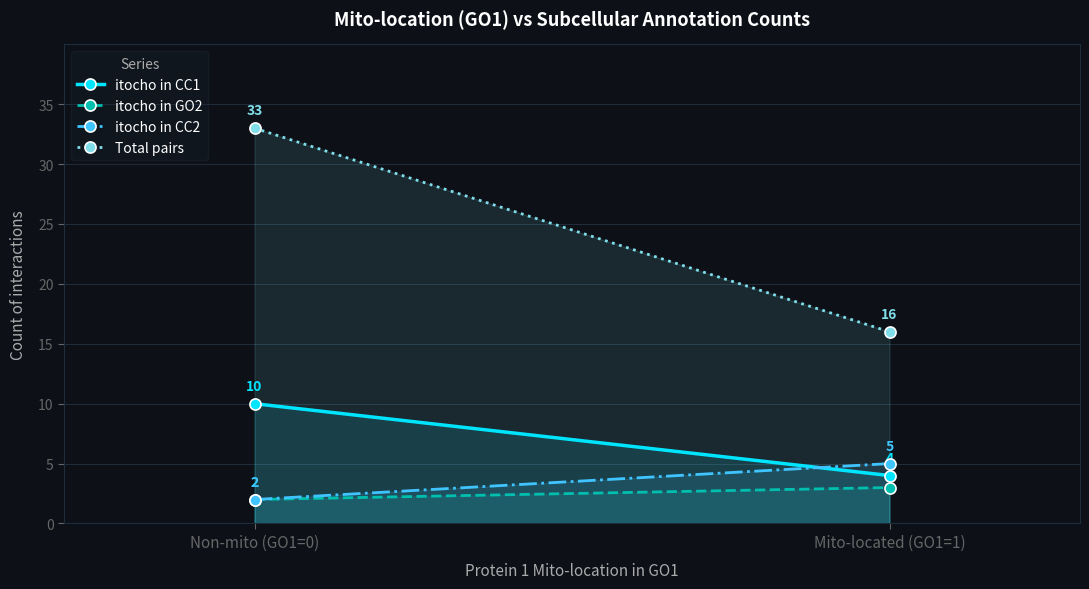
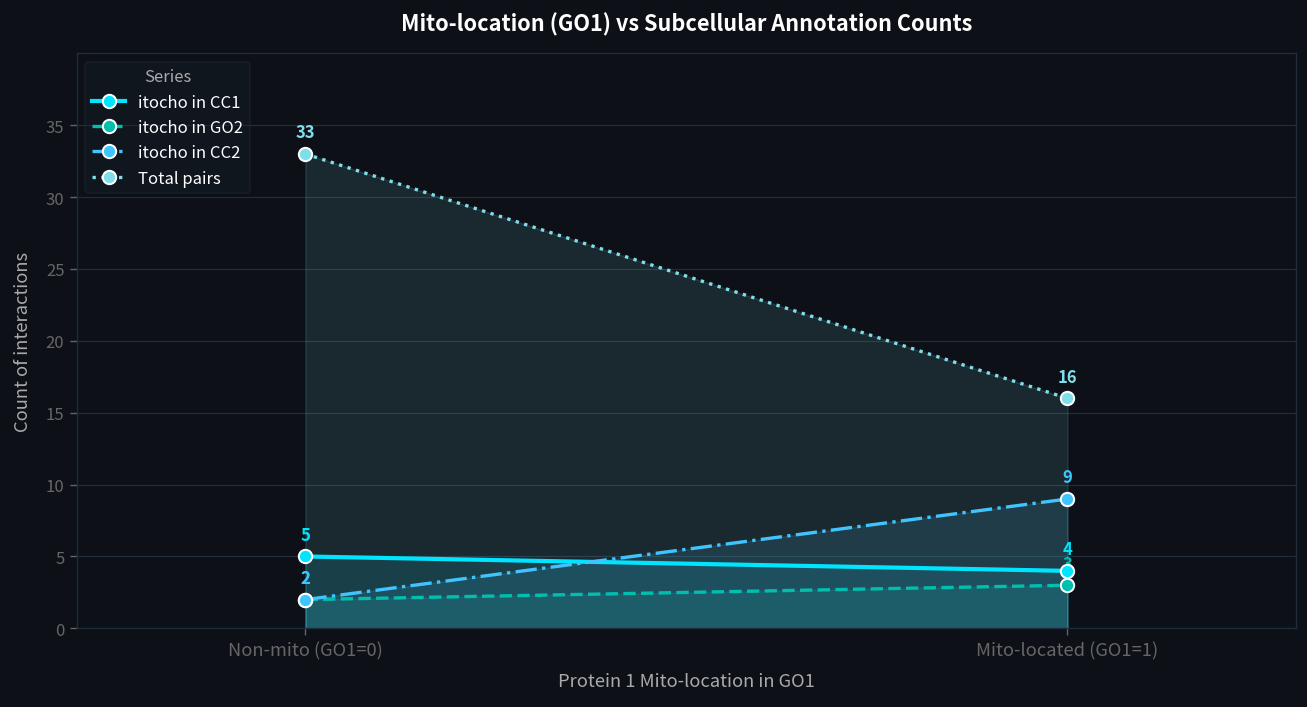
  {
    "itocho in CC1": {
-     "Non-mito (GO1=0)": 10,
+     "Non-mito (GO1=0)": 5,
      "Mito-located (GO1=1)": 4
    },
    "itocho in CC2": {
-     "Mito-located (GO1=1)": 5
+     "Mito-located (GO1=1)": 9
    },
    "Total pairs": {
      "Non-mito (GO1=0)": 33,
      "Mito-located (GO1=1)": 16
    }
  }
